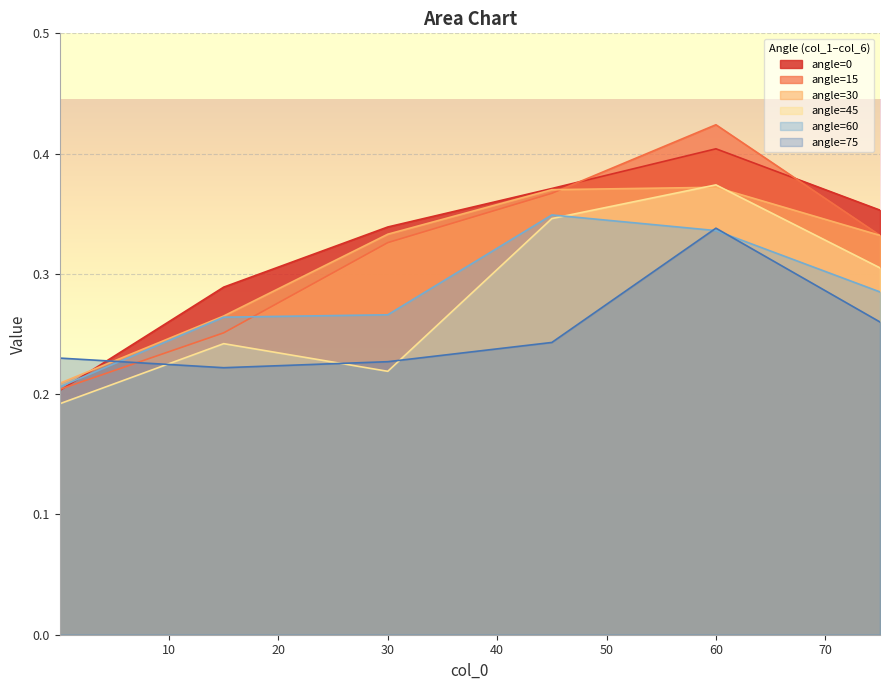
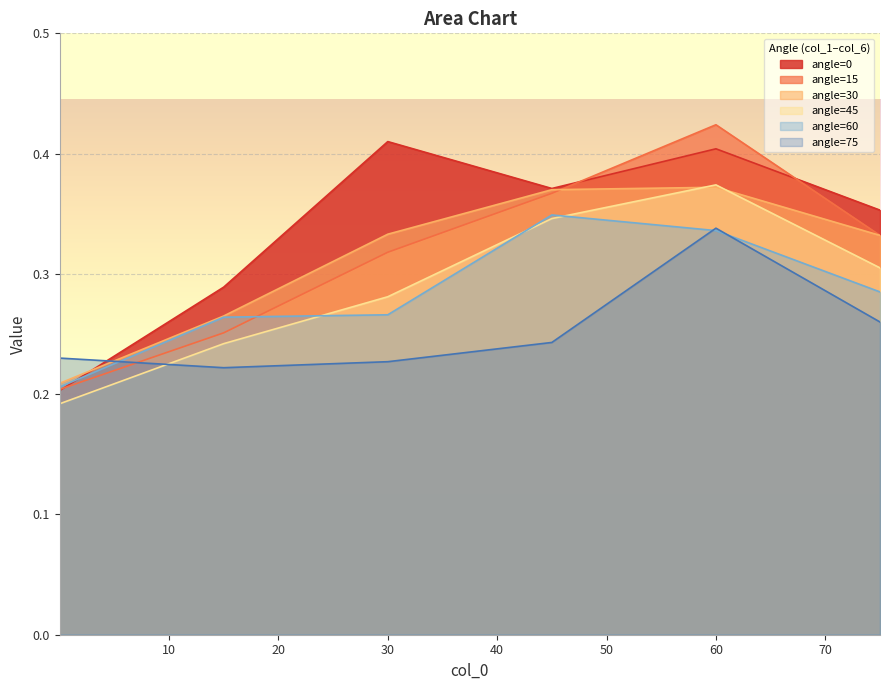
  {
    "angle=0": {
-     "30": 0.339,
+     "30": 0.410,
      "60": 0.404
    },
    "angle=15": {
-     "30": 0.326,
+     "30": 0.318,
      "60": 0.424
    },
    "angle=30": {
      "30": 0.333
    },
    "angle=45": {
-     "30": 0.219
+     "30": 0.281
    }
  }
